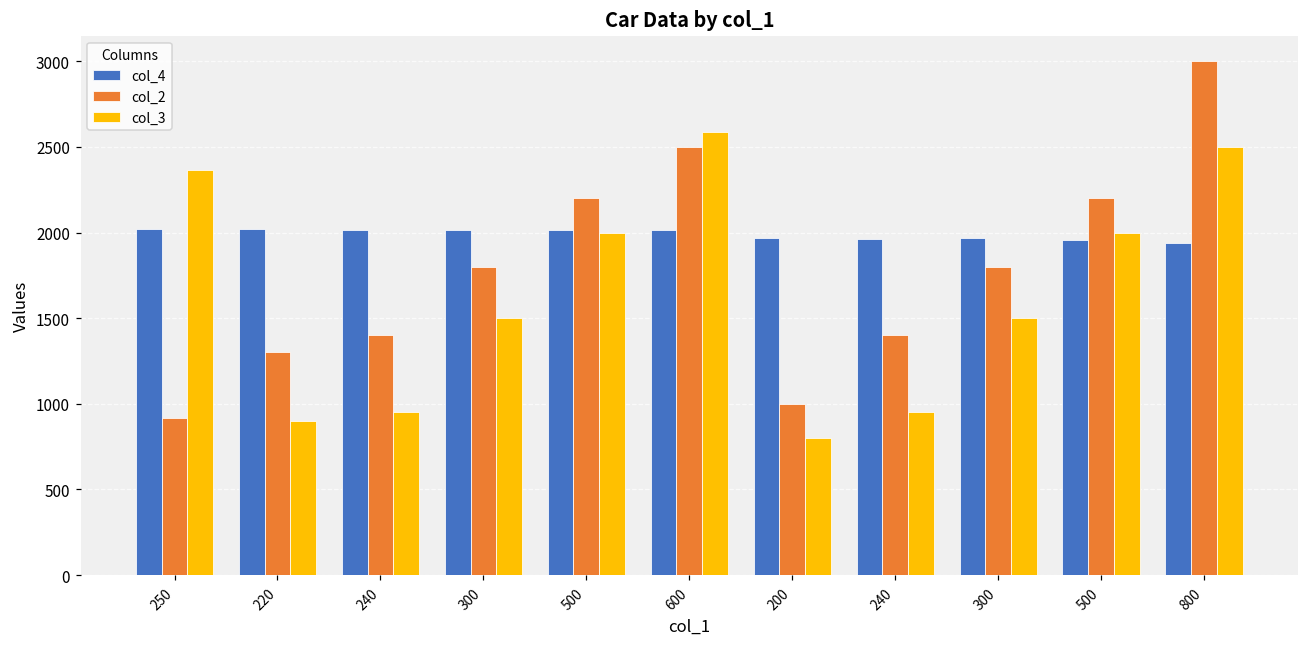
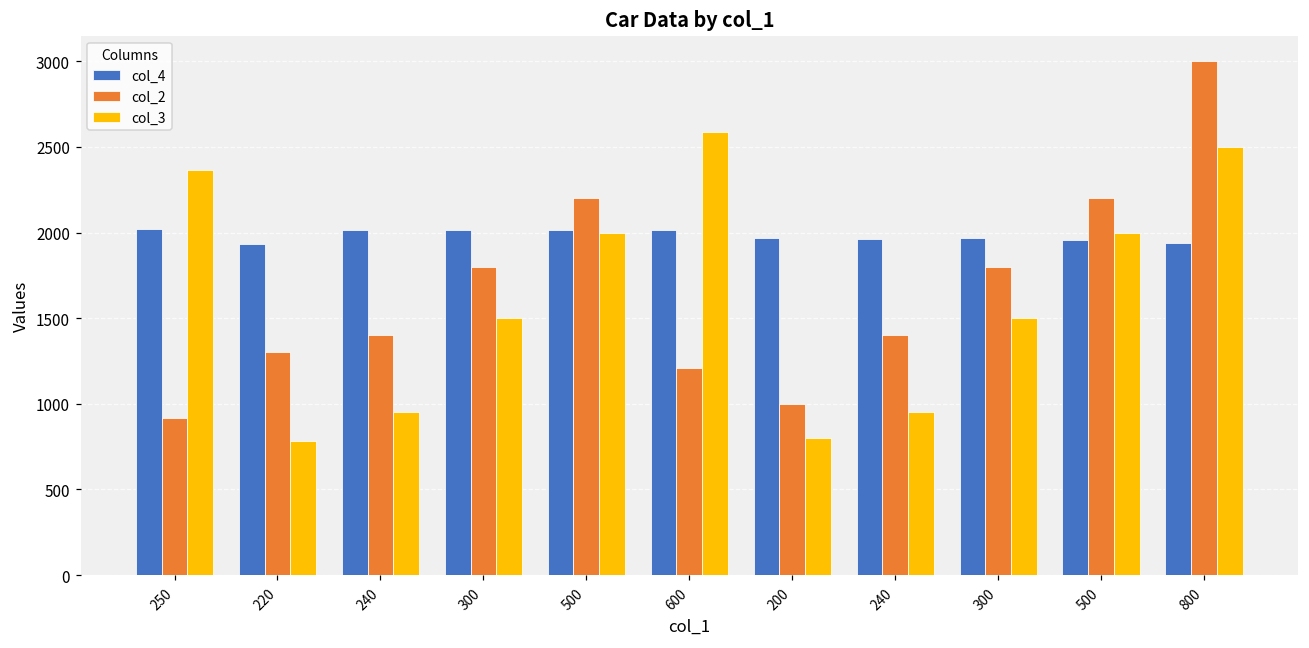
  {
    "col_4": {
      "250": 2020,
-     "220": 2020,
+     "220": 1940,
      "600": 2020,
      "200": 1970,
      "800": 1940
    },
    "col_2": {
      "250": 920,
      "220": 1300,
-     "600": 2500,
+     "600": 1210,
      "200": 1000,
      "800": 3000
    },
    "col_3": {
      "250": 2370,
-     "220": 900,
+     "220": 790,
      "600": 2590,
      "200": 800,
      "800": 2500
    }
  }
